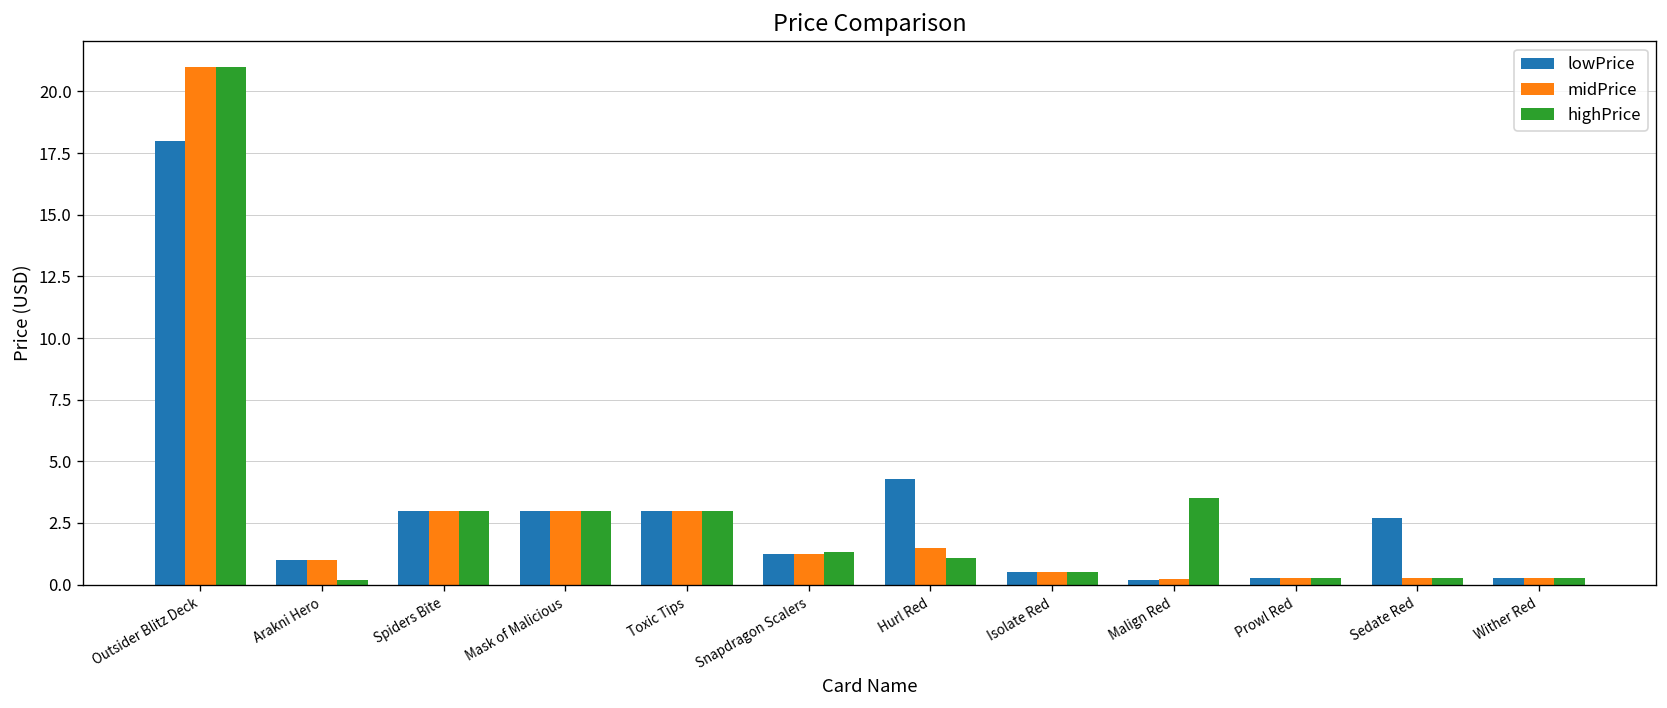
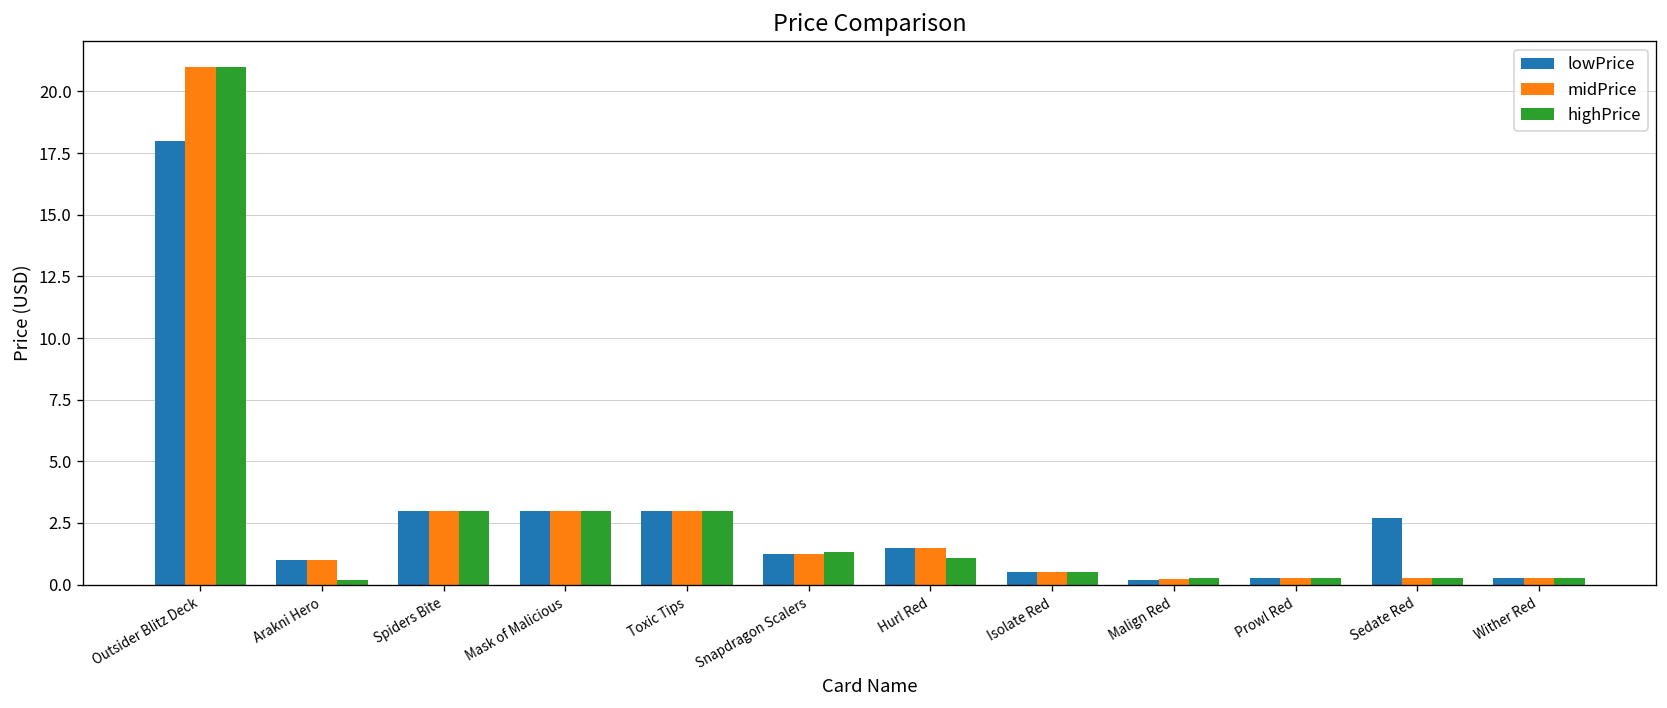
  {
    "lowPrice": {
      "Outsider Blitz Deck": 18.0,
      "Arakni Hero": 1.0,
      "Spiders Bite": 3.0,
      "Mask of Malicious": 3.0,
      "Toxic Tips": 3.0,
      "Snapdragon Scalers": 1.3,
-     "Hurl Red": 4.3,
+     "Hurl Red": 1.5,
      "Isolate Red": 0.5,
      "Malign Red": 0.2,
      "Prowl Red": 0.3,
      "Sedate Red": 2.7,
      "Wither Red": 0.3
    },
    "midPrice": {
      "Outsider Blitz Deck": 21.0,
      "Arakni Hero": 1.0,
      "Spiders Bite": 3.0,
      "Mask of Malicious": 3.0,
      "Toxic Tips": 3.0,
      "Snapdragon Scalers": 1.3,
      "Hurl Red": 1.5,
      "Isolate Red": 0.5,
      "Malign Red": 0.2,
      "Prowl Red": 0.3,
      "Sedate Red": 0.3,
      "Wither Red": 0.3
    },
    "highPrice": {
      "Outsider Blitz Deck": 21.0,
      "Arakni Hero": 0.2,
      "Spiders Bite": 3.0,
      "Mask of Malicious": 3.0,
      "Toxic Tips": 3.0,
      "Snapdragon Scalers": 1.3,
      "Hurl Red": 1.1,
      "Isolate Red": 0.5,
-     "Malign Red": 3.5,
+     "Malign Red": 0.3,
      "Prowl Red": 0.3,
      "Sedate Red": 0.3,
      "Wither Red": 0.3
    }
  }
